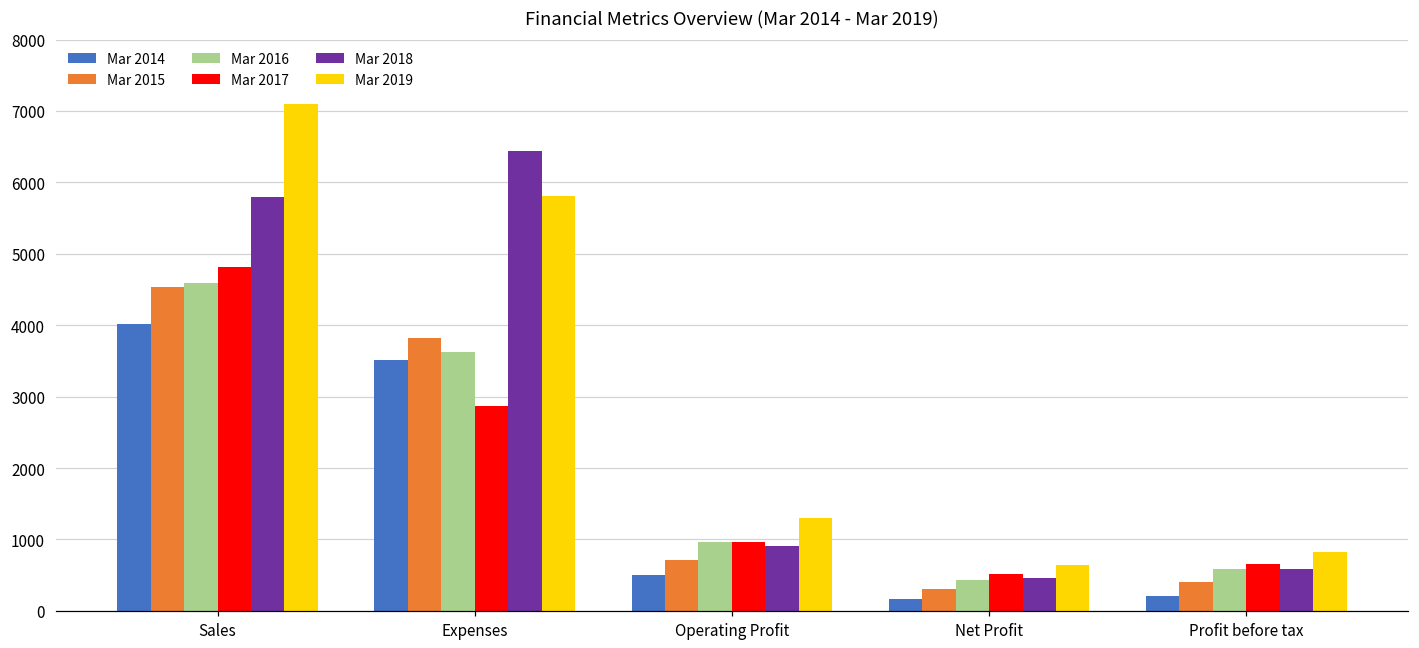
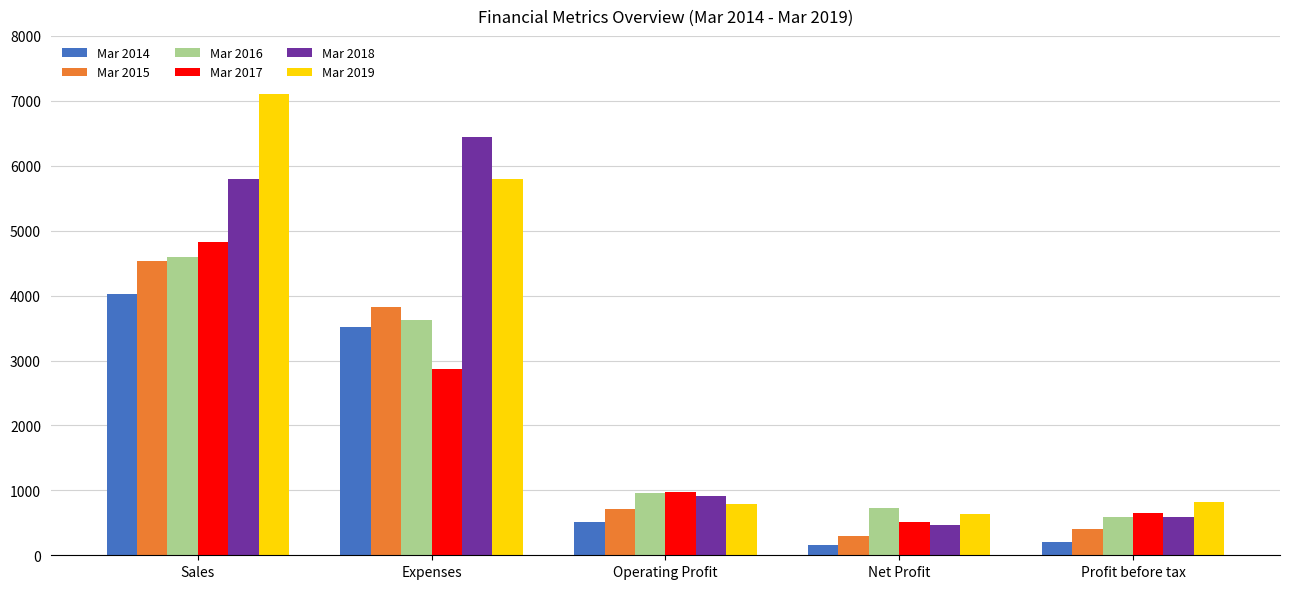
  {
    "Mar 2014": {
      "Sales": 4000,
      "Expenses": 3500,
      "Operating Profit": 500,
      "Net Profit": 200,
      "Profit before tax": 200
    },
    "Mar 2015": {
      "Sales": 4500,
      "Expenses": 3800,
      "Operating Profit": 700,
      "Net Profit": 300,
      "Profit before tax": 400
    },
    "Mar 2016": {
      "Sales": 4600,
      "Expenses": 3600,
      "Operating Profit": 1000,
-     "Net Profit": 400,
+     "Net Profit": 700,
      "Profit before tax": 600
    },
    "Mar 2017": {
      "Sales": 4800,
      "Expenses": 2900,
      "Operating Profit": 1000,
      "Net Profit": 500,
      "Profit before tax": 700
    },
    "Mar 2018": {
      "Sales": 5800,
      "Expenses": 6400,
      "Operating Profit": 900,
      "Net Profit": 500,
      "Profit before tax": 600
    },
    "Mar 2019": {
      "Sales": 7100,
      "Expenses": 5800,
-     "Operating Profit": 1300,
+     "Operating Profit": 800,
      "Net Profit": 600,
      "Profit before tax": 800
    }
  }
